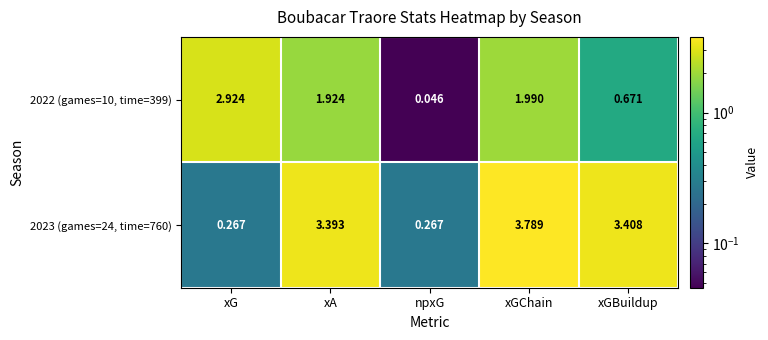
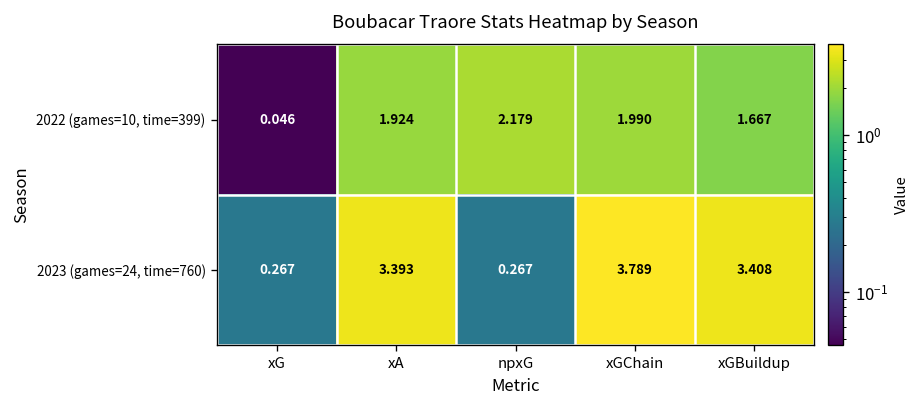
  {
    "2022 (games=10, time=399)": {
-     "xG": 2.924,
+     "xG": 0.046,
      "xA": 1.924,
-     "npxG": 0.046,
+     "npxG": 2.179,
      "xGChain": 1.990,
-     "xGBuildup": 0.671
+     "xGBuildup": 1.667
    },
    "2023 (games=24, time=760)": {
      "xG": 0.267,
      "xA": 3.393,
      "npxG": 0.267,
      "xGChain": 3.789,
      "xGBuildup": 3.408
    }
  }
